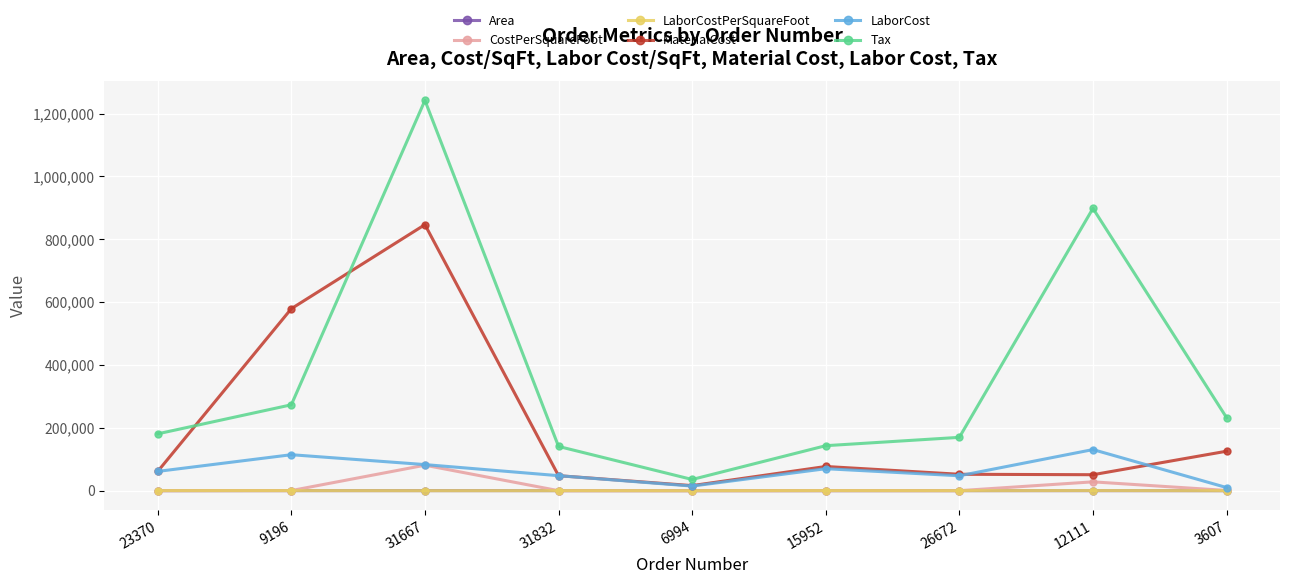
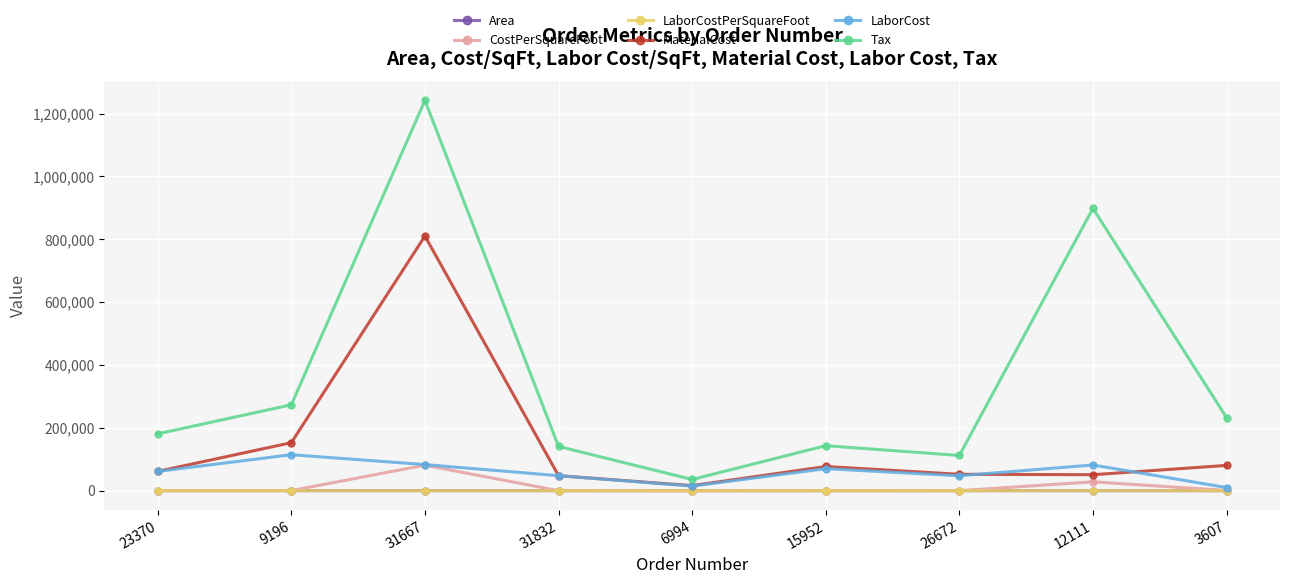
  {
    "LaborCostPerSquareFoot": {
      "31667": "0",
      "12111": "0"
    },
    "CostPerSquareFoot": {
      "12111": "30,000"
    },
    "MaterialCost": {
-     "9196": "580,000",
-     "31667": "850,000",
+     "9196": "150,000",
+     "31667": "810,000",
      "12111": "50,000",
-     "3607": "130,000"
+     "3607": "80,000"
    },
    "LaborCost": {
      "9196": "110,000",
-     "12111": "130,000",
+     "12111": "80,000",
      "3607": "10,000"
    },
    "Tax": {
      "23370": "180,000",
      "9196": "270,000",
      "31667": "1,240,000",
      "31832": "140,000",
      "6994": "40,000",
      "15952": "140,000",
-     "26672": "170,000",
+     "26672": "110,000",
      "12111": "900,000",
      "3607": "230,000"
    }
  }
